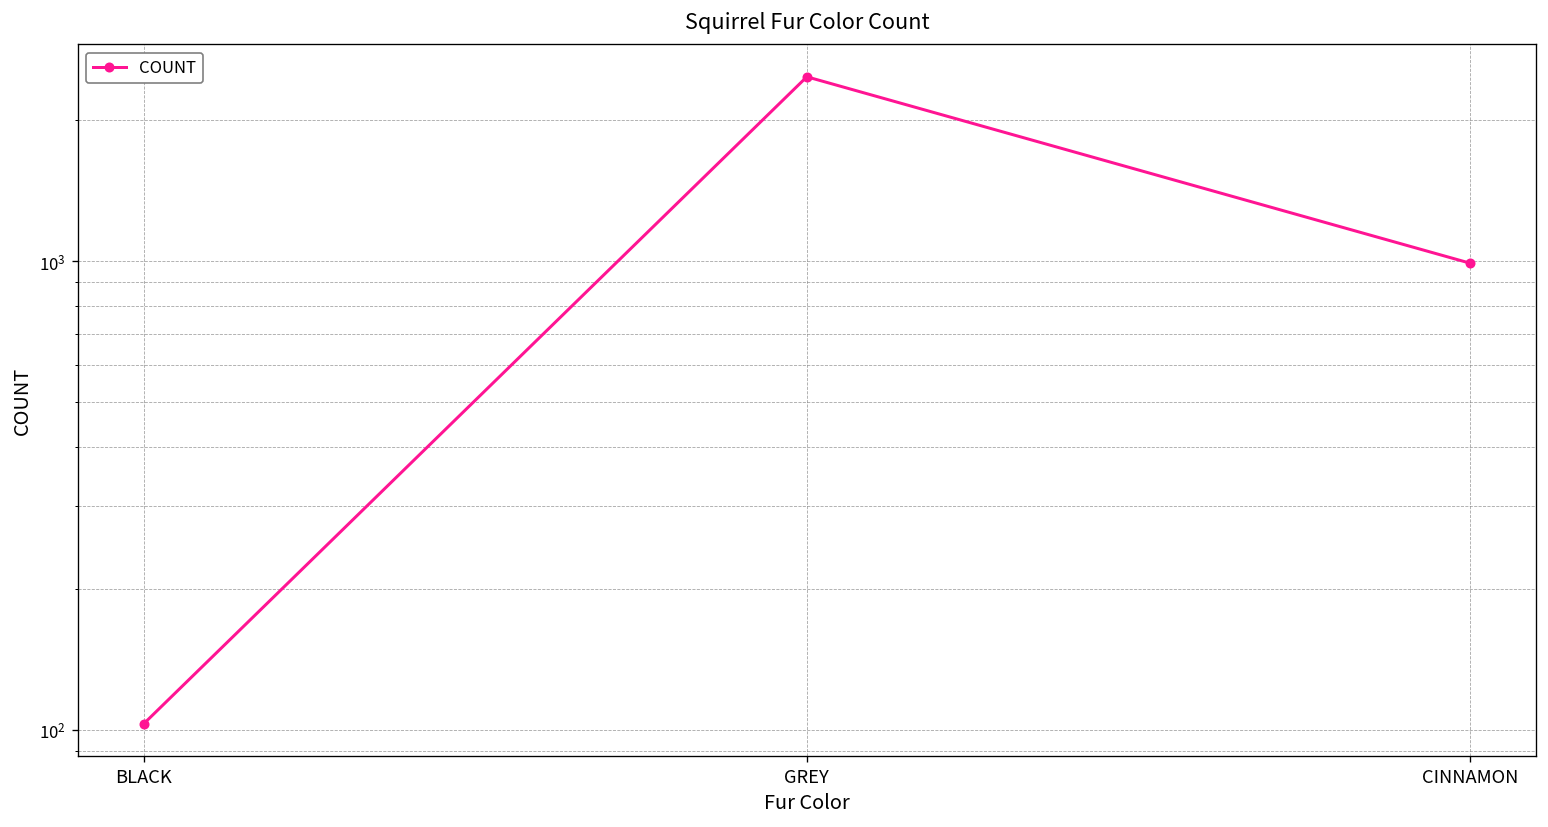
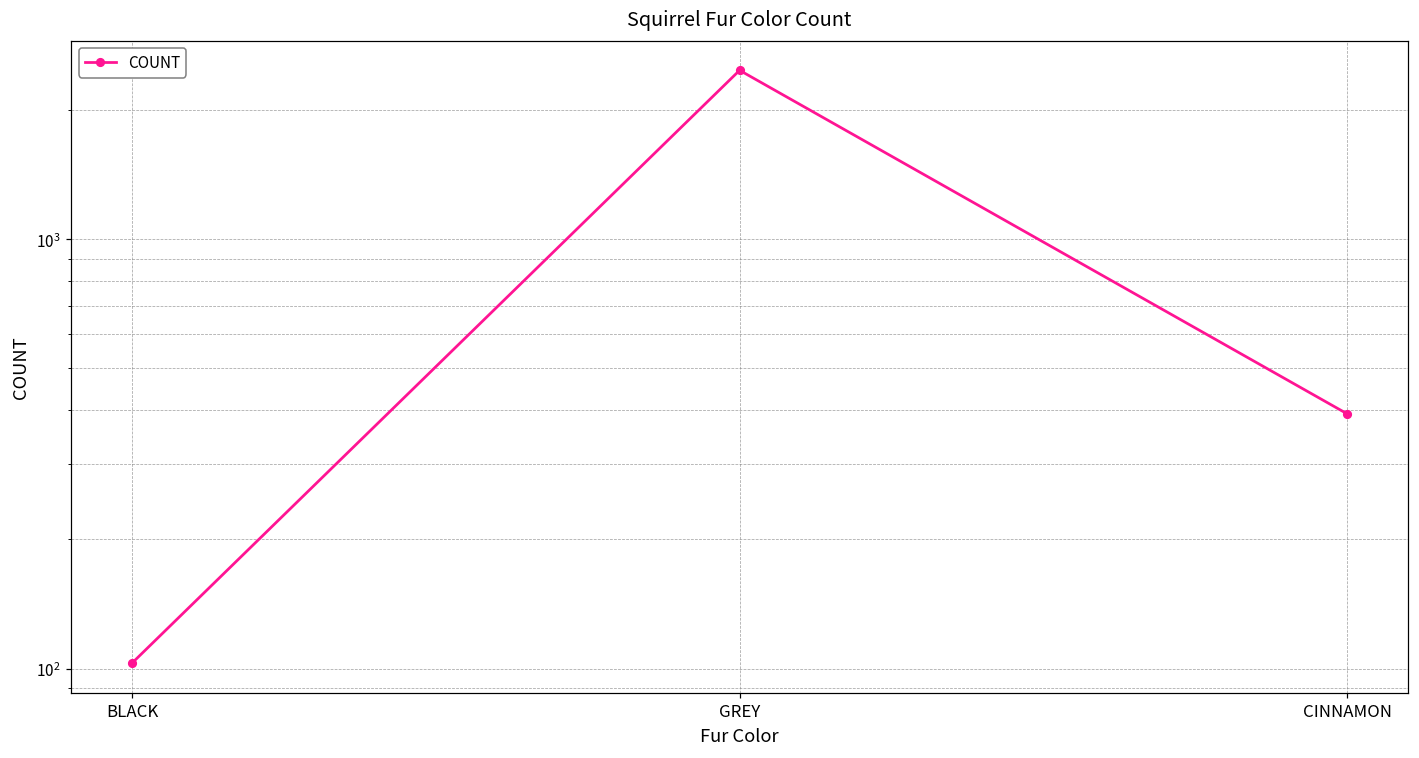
  {
    "BLACK": 103,
    "GREY": 2500,
-   "CINNAMON": 990
+   "CINNAMON": 390
  }
